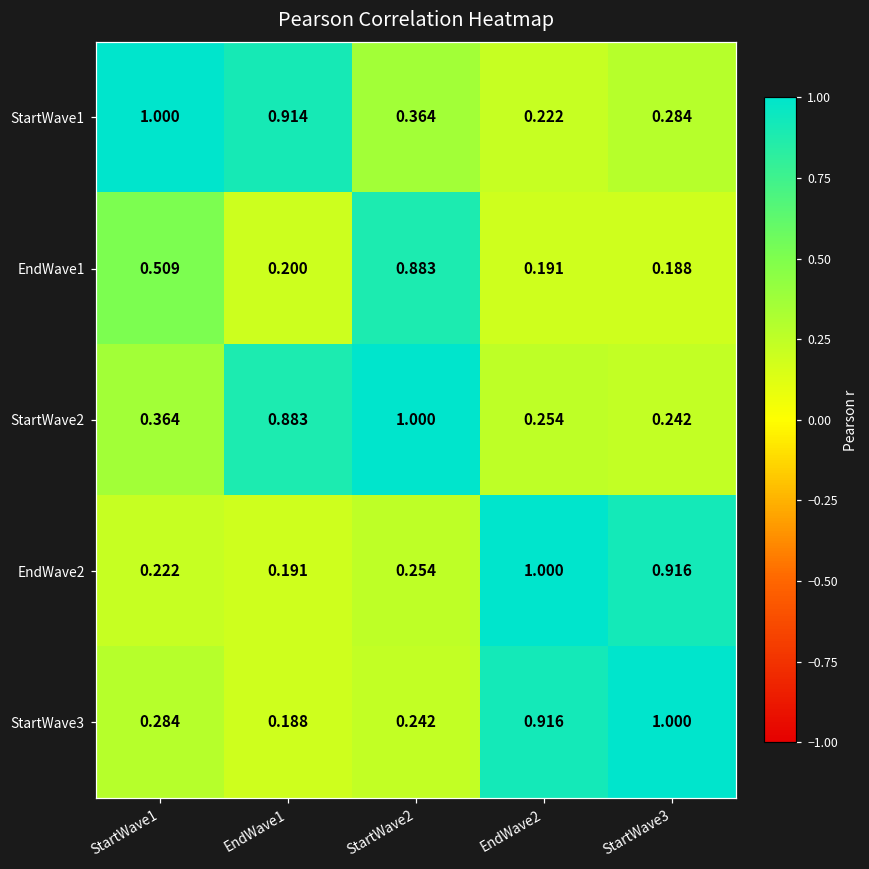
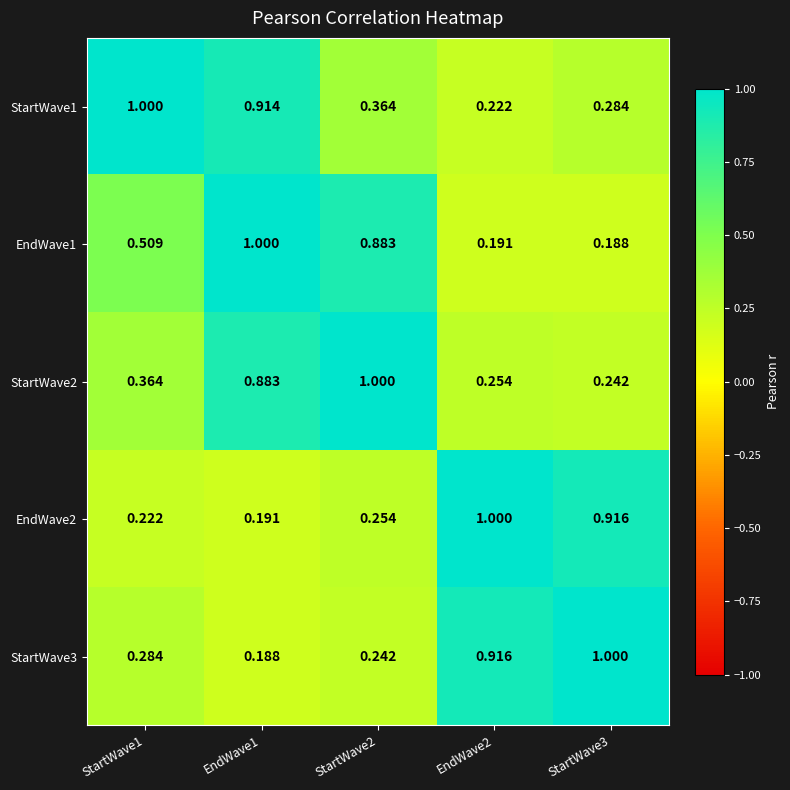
  {
    "StartWave1": {
      "StartWave1": 1.000,
      "EndWave1": 0.914,
      "StartWave2": 0.364,
      "EndWave2": 0.222,
      "StartWave3": 0.284
    },
    "EndWave1": {
      "StartWave1": 0.509,
-     "EndWave1": 0.200,
+     "EndWave1": 1.000,
      "StartWave2": 0.883,
      "EndWave2": 0.191,
      "StartWave3": 0.188
    },
    "StartWave2": {
      "StartWave1": 0.364,
      "EndWave1": 0.883,
      "StartWave2": 1.000,
      "EndWave2": 0.254,
      "StartWave3": 0.242
    },
    "EndWave2": {
      "StartWave1": 0.222,
      "EndWave1": 0.191,
      "StartWave2": 0.254,
      "EndWave2": 1.000,
      "StartWave3": 0.916
    },
    "StartWave3": {
      "StartWave1": 0.284,
      "EndWave1": 0.188,
      "StartWave2": 0.242,
      "EndWave2": 0.916,
      "StartWave3": 1.000
    }
  }
